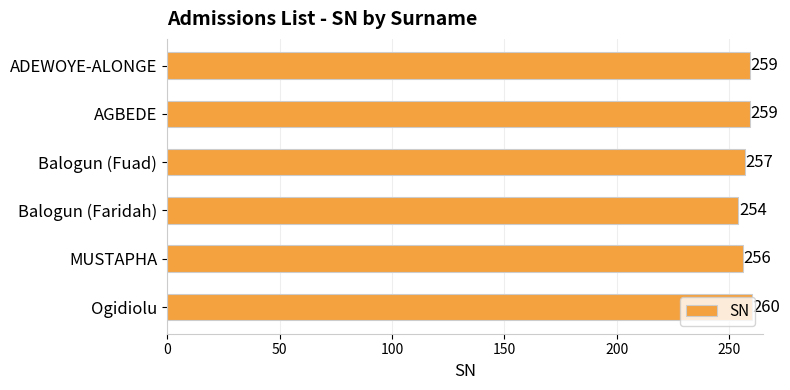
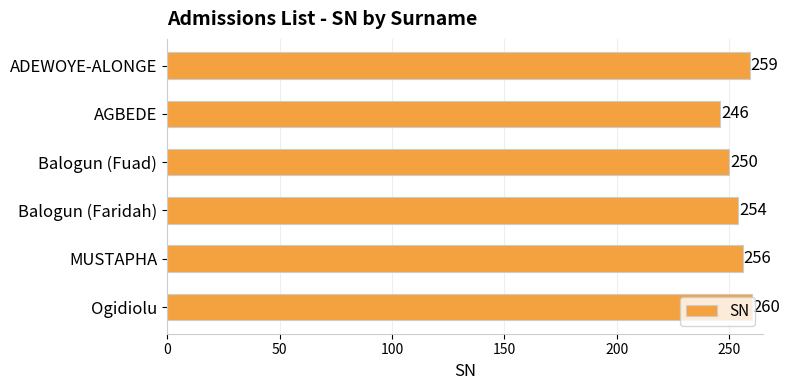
  {
    "ADEWOYE-ALONGE": 259,
-   "AGBEDE": 259,
-   "Balogun (Fuad)": 257,
+   "AGBEDE": 246,
+   "Balogun (Fuad)": 250,
    "Balogun (Faridah)": 254,
    "MUSTAPHA": 256
  }
